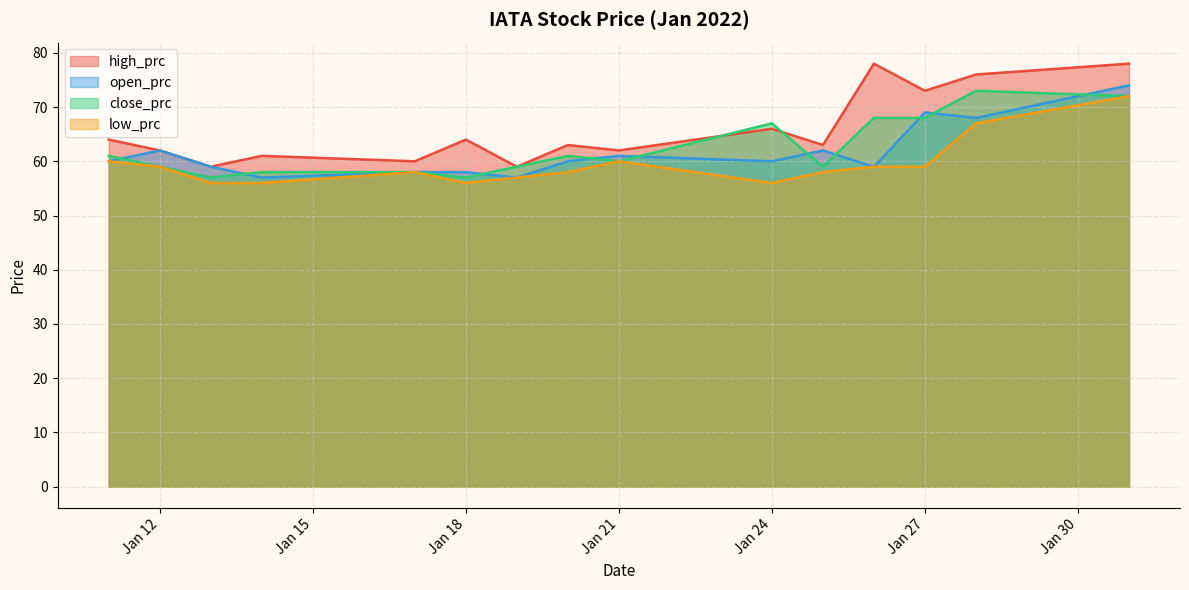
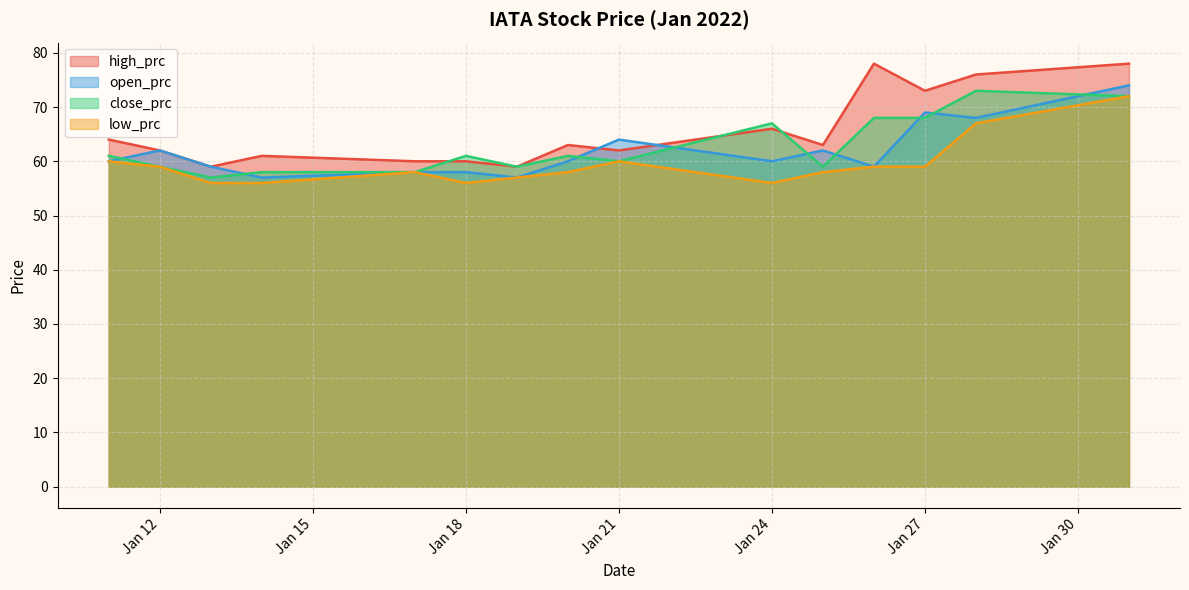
  {
    "high_prc": {
-     "Jan 18": 64,
+     "Jan 18": 60,
      "Jan 21": 62,
      "Jan 24": 66,
      "Jan 27": 73
    },
    "open_prc": {
      "Jan 18": 58,
-     "Jan 21": 61,
+     "Jan 21": 64,
      "Jan 24": 60,
      "Jan 27": 69
    },
    "close_prc": {
-     "Jan 18": 57,
+     "Jan 18": 61,
      "Jan 24": 67,
      "Jan 27": 68
    },
    "low_prc": {
      "Jan 18": 56,
      "Jan 24": 56,
      "Jan 27": 59
    }
  }
